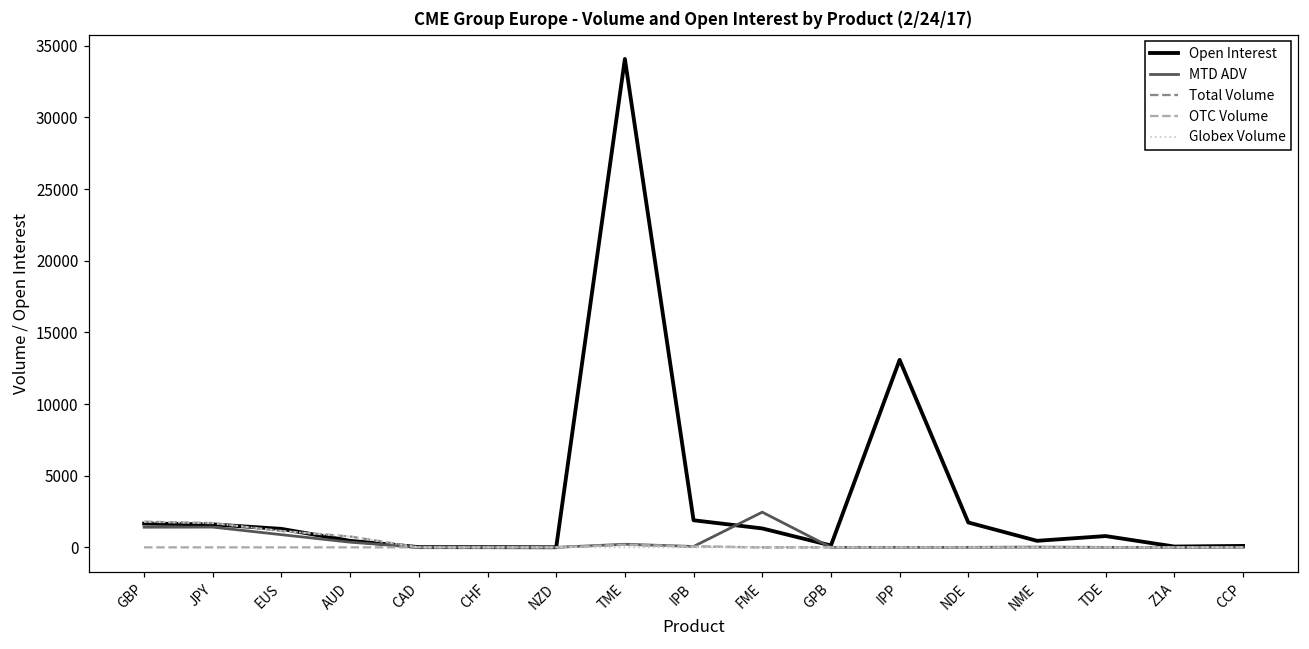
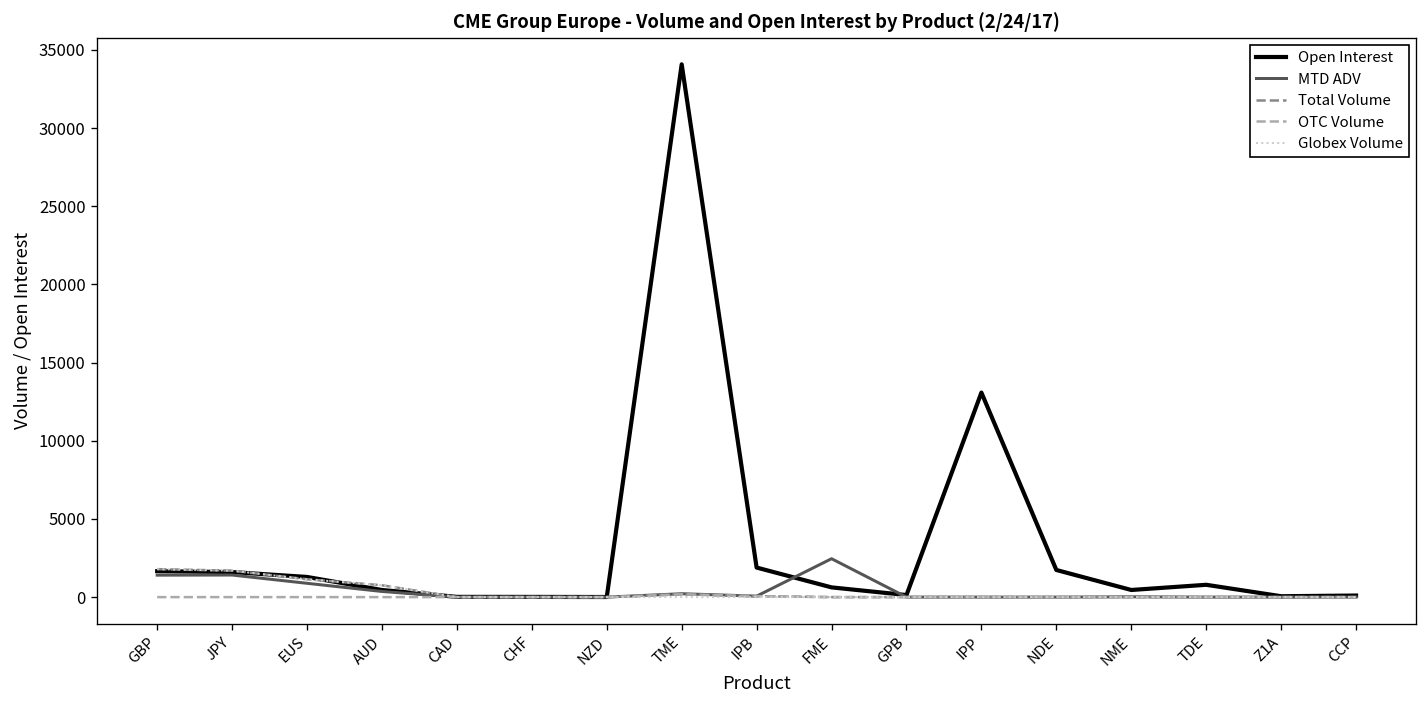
  {
    "Open Interest": {
      "TME": 34100,
      "IPB": 1900,
-     "FME": 1300,
+     "FME": 600,
      "IPP": 13100,
      "NDE": 1700,
      "NME": 500,
      "TDE": 800
    },
    "MTD ADV": {
      "GBP": 1400,
      "EUS": 900,
      "FME": 2500
    }
  }
